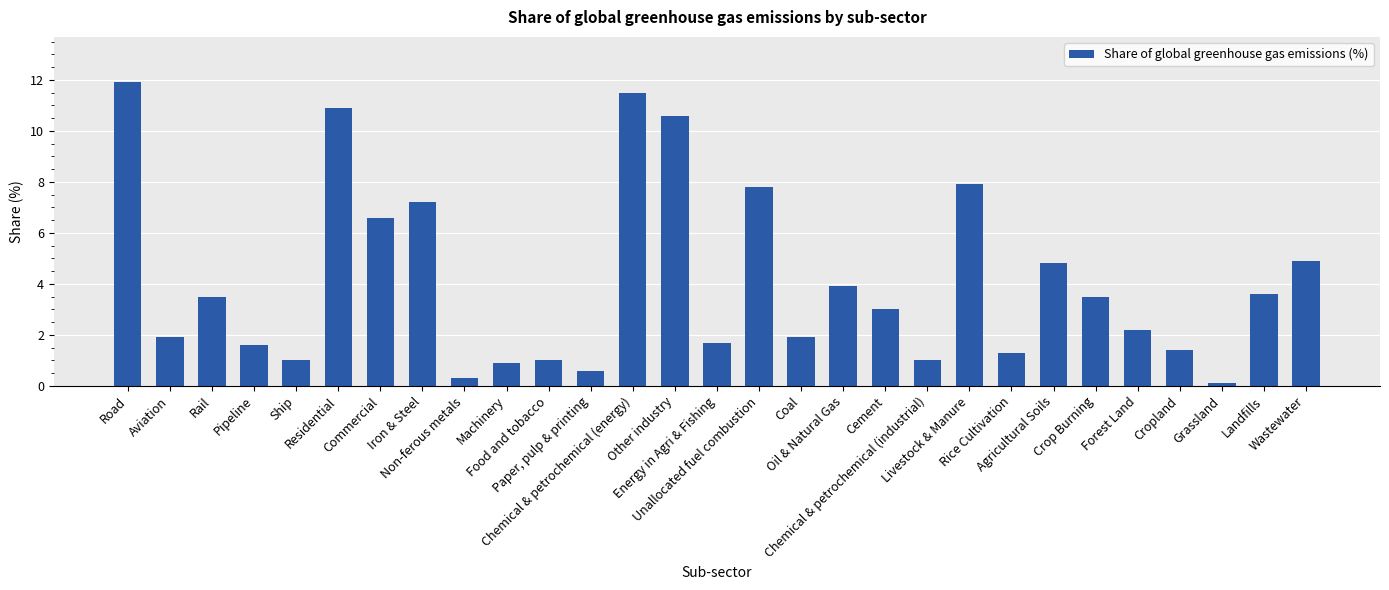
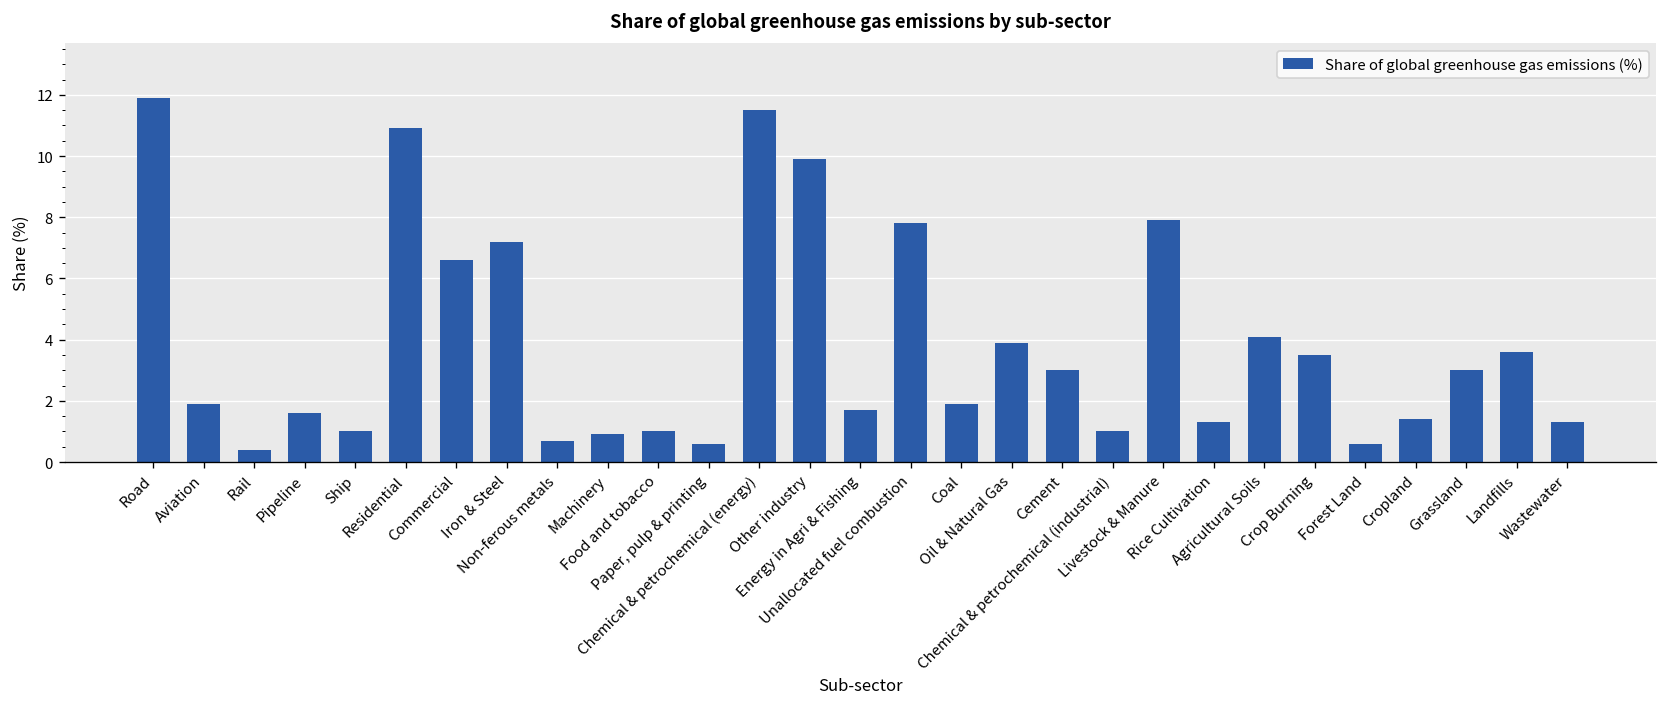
  {
    "Road": 11.9,
    "Aviation": 1.9,
-   "Rail": 3.5,
+   "Rail": 0.4,
    "Pipeline": 1.6,
    "Ship": 1.0,
    "Residential": 10.9,
    "Commercial": 6.6,
    "Iron & Steel": 7.2,
-   "Non-ferous metals": 0.3,
+   "Non-ferous metals": 0.7,
    "Machinery": 0.9,
    "Food and tobacco": 1.0,
    "Paper, pulp & printing": 0.6,
    "Chemical & petrochemical (energy)": 11.5,
-   "Other industry": 10.6,
+   "Other industry": 9.9,
    "Energy in Agri & Fishing": 1.7,
    "Unallocated fuel combustion": 7.8,
    "Coal": 1.9,
    "Oil & Natural Gas": 3.9,
    "Cement": 3.0,
    "Chemical & petrochemical (industrial)": 1.0,
    "Livestock & Manure": 7.9,
    "Rice Cultivation": 1.3,
-   "Agricultural Soils": 4.8,
+   "Agricultural Soils": 4.1,
    "Crop Burning": 3.5,
-   "Forest Land": 2.2,
+   "Forest Land": 0.6,
    "Cropland": 1.4,
-   "Grassland": 0.1,
+   "Grassland": 3.0,
    "Landfills": 3.6,
-   "Wastewater": 4.9
+   "Wastewater": 1.3
  }
